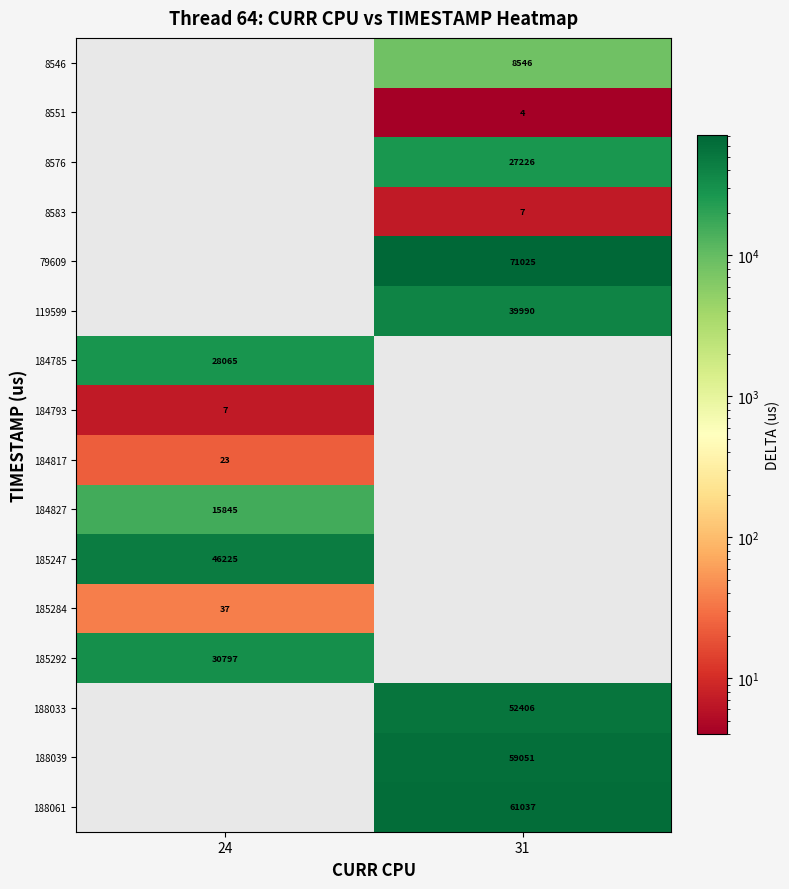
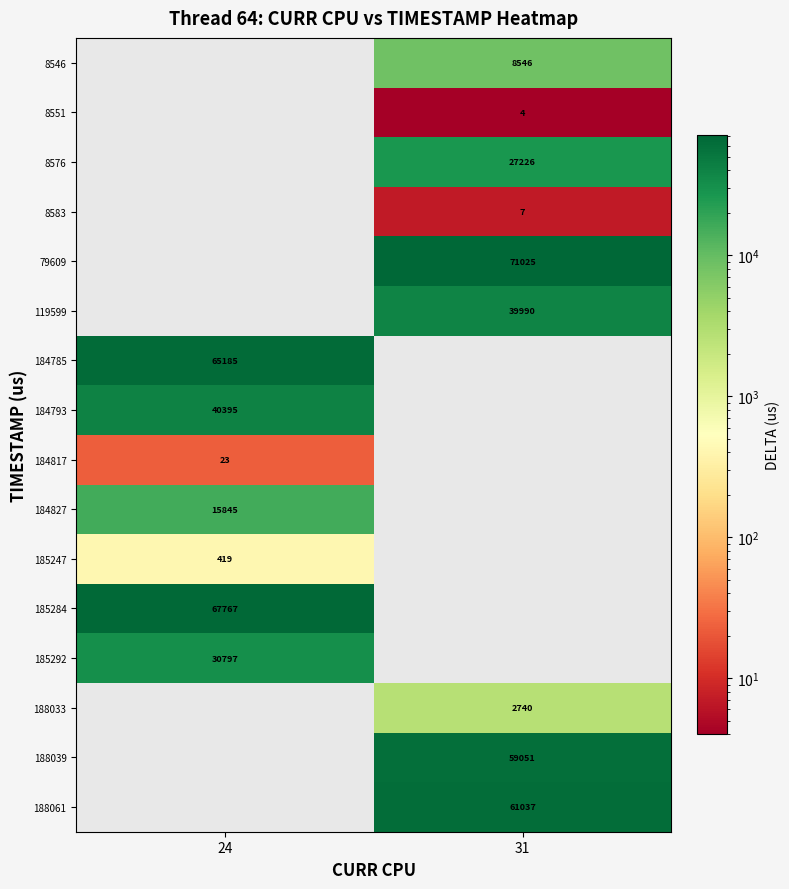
  {
    "8546": {
      "31": 8546
    },
    "8551": {
      "31": 4
    },
    "8576": {
      "31": 27226
    },
    "8583": {
      "31": 7
    },
    "79609": {
      "31": 71025
    },
    "119599": {
      "31": 39990
    },
    "184785": {
-     "24": 28065
+     "24": 65185
    },
    "184793": {
-     "24": 7
+     "24": 40395
    },
    "184817": {
      "24": 23
    },
    "184827": {
      "24": 15845
    },
    "185247": {
-     "24": 46225
+     "24": 419
    },
    "185284": {
-     "24": 37
+     "24": 67767
    },
    "185292": {
      "24": 30797
    },
    "188033": {
-     "31": 52406
+     "31": 2740
    },
    "188039": {
      "31": 59051
    },
    "188061": {
      "31": 61037
    }
  }
